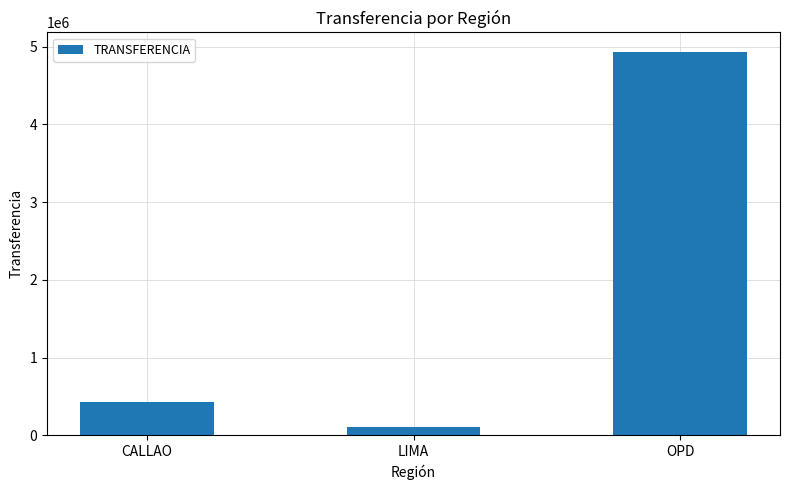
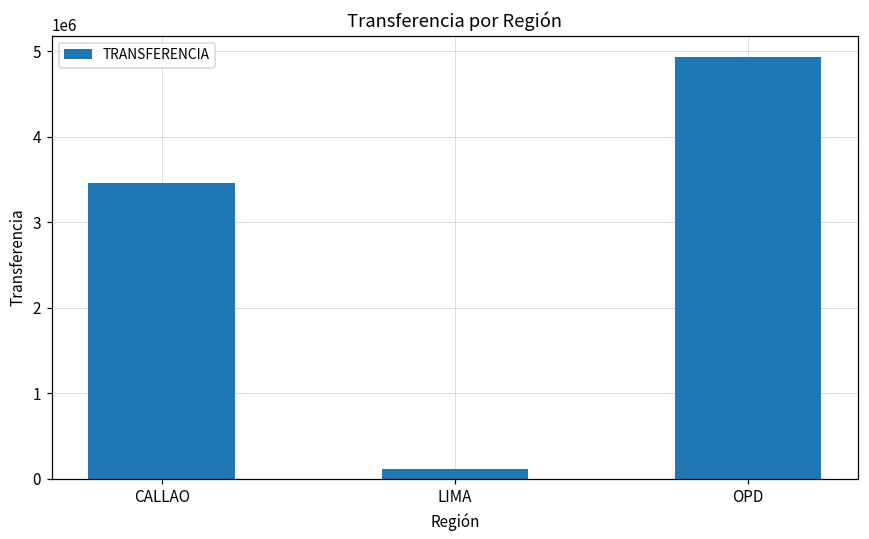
  {
-   "CALLAO": 400000,
+   "CALLAO": 3500000,
    "LIMA": 100000,
    "OPD": 4900000
  }
